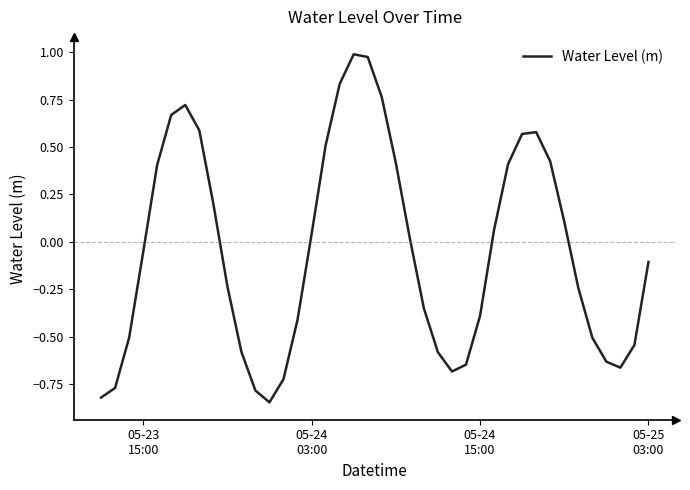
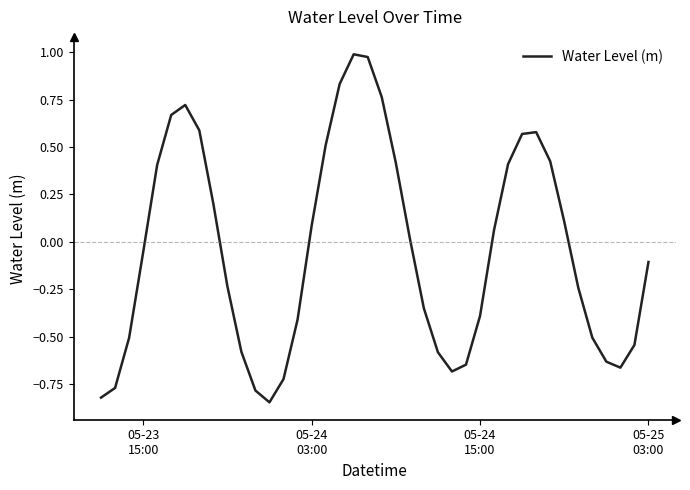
  {
    "05-23 15:00": -0.06,
-   "05-24 03:00": 0.04,
+   "05-24 03:00": 0.08,
    "05-24 15:00": -0.39,
    "05-25 03:00": -0.11
  }
